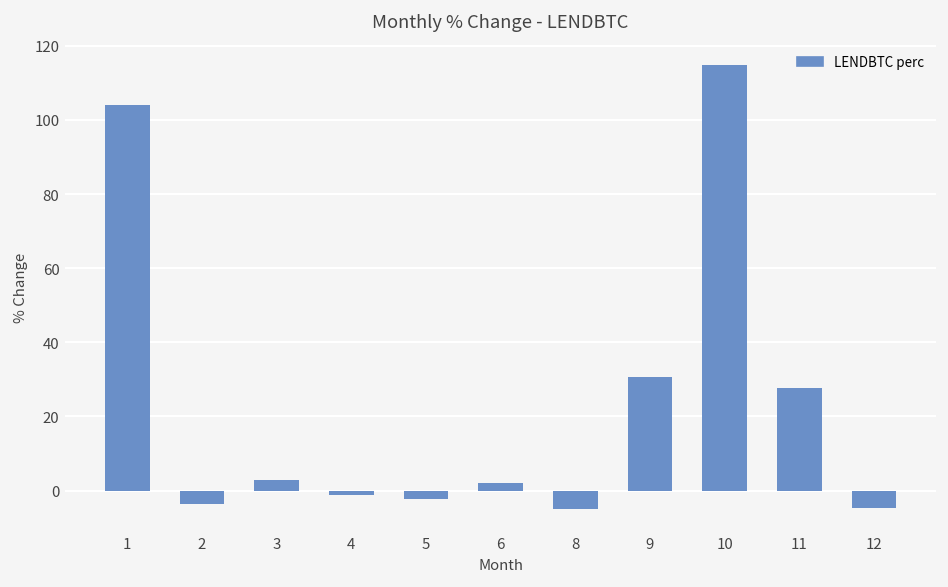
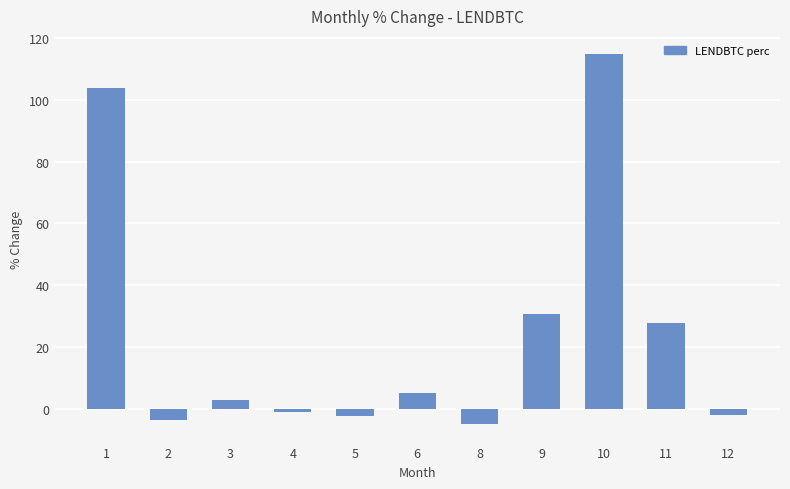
  {
    "1": 104,
    "2": -4,
    "3": 3,
    "4": -1,
    "5": -2,
-   "6": 2,
+   "6": 5,
    "8": -5,
    "9": 31,
    "10": 115,
    "11": 28,
-   "12": -5
+   "12": -2
  }
